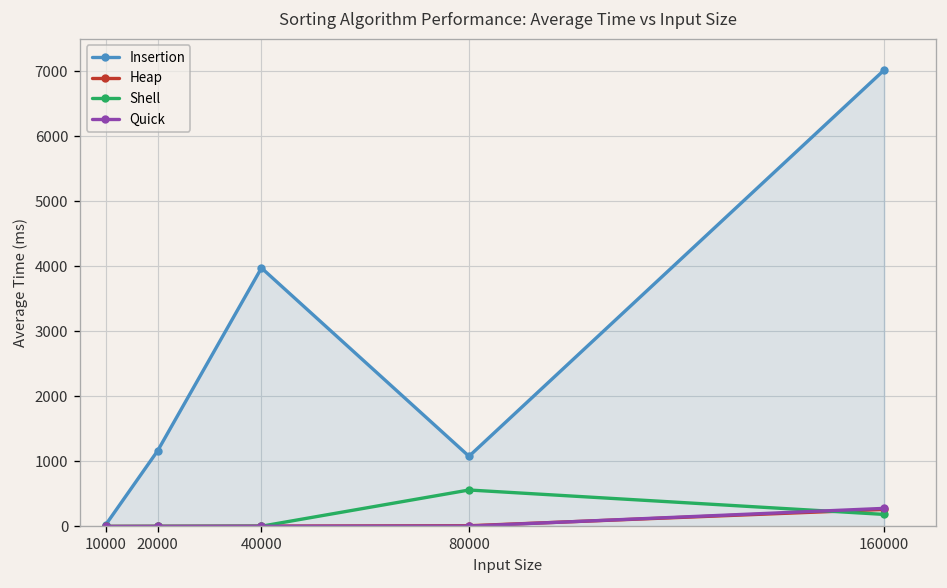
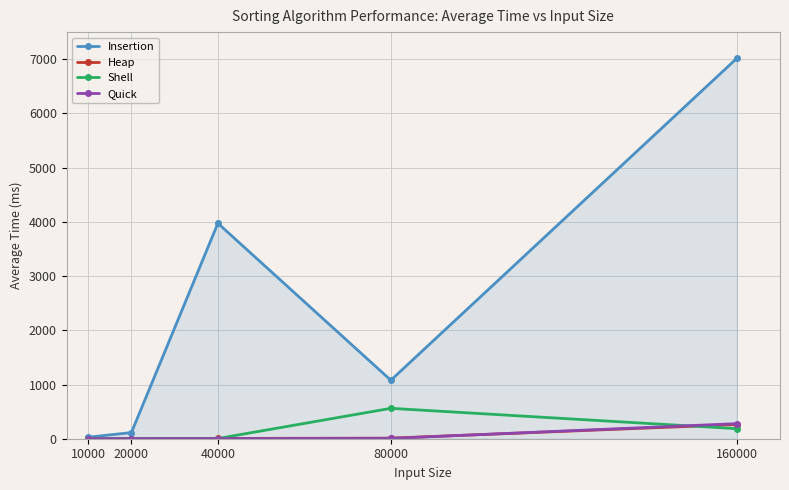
  {
    "Insertion": {
-     "20000": 1200,
+     "20000": 100,
      "40000": 4000,
      "80000": 1100,
      "160000": 7000
    },
    "Shell": {
      "80000": 600,
      "160000": 200
    }
  }
